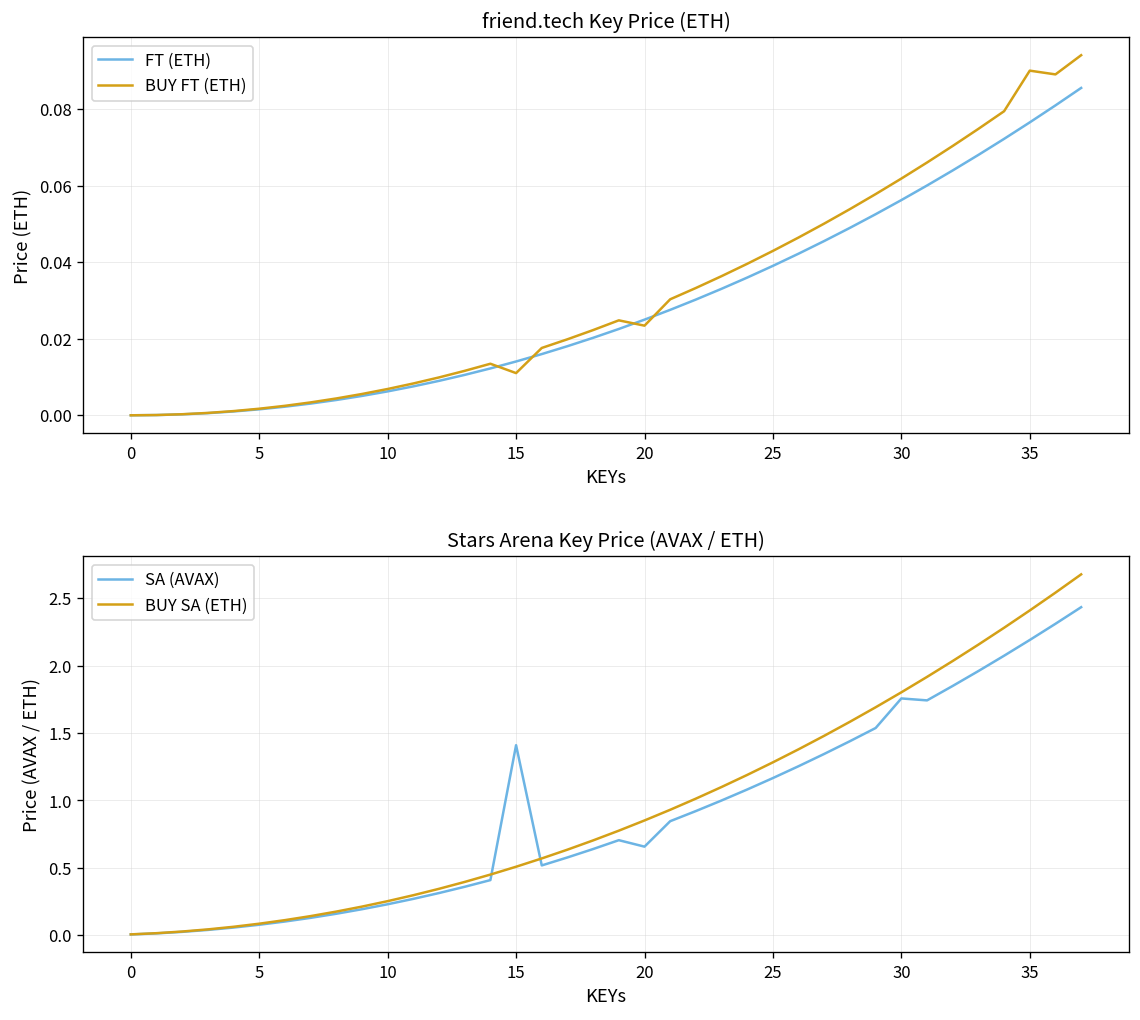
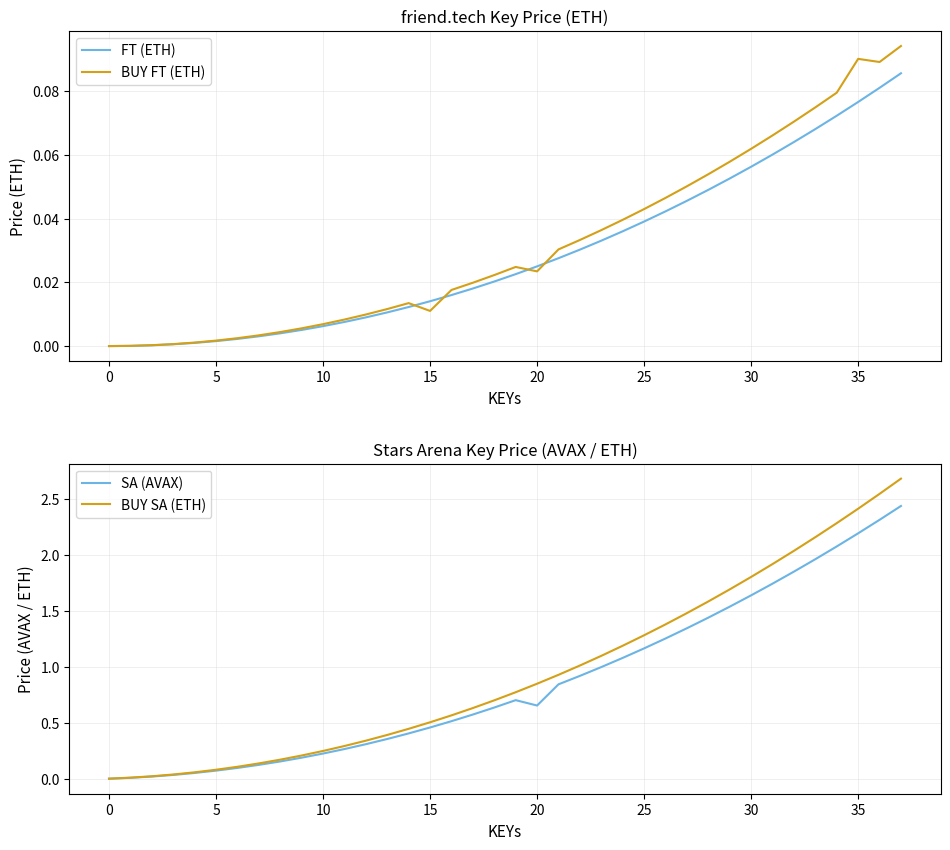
  {
    "friend.tech Key Price (ETH)": {
      "FT (ETH)": {
        "15": 0.014,
        "20": 0.025,
        "25": 0.039,
        "30": 0.056,
        "35": 0.077
      },
      "BUY FT (ETH)": {
        "15": 0.011,
        "20": 0.023,
        "25": 0.043,
        "30": 0.062,
        "35": 0.090
      }
    },
    "Stars Arena Key Price (AVAX / ETH)": {
      "SA (AVAX)": {
        "10": 0.23,
-       "15": 1.41,
+       "15": 0.46,
        "20": 0.66,
        "25": 1.17,
-       "30": 1.76,
+       "30": 1.64,
        "35": 2.19
      },
      "BUY SA (ETH)": {
        "10": 0.25,
        "15": 0.51,
        "20": 0.85,
        "25": 1.28,
        "30": 1.80,
        "35": 2.41
      }
    }
  }
